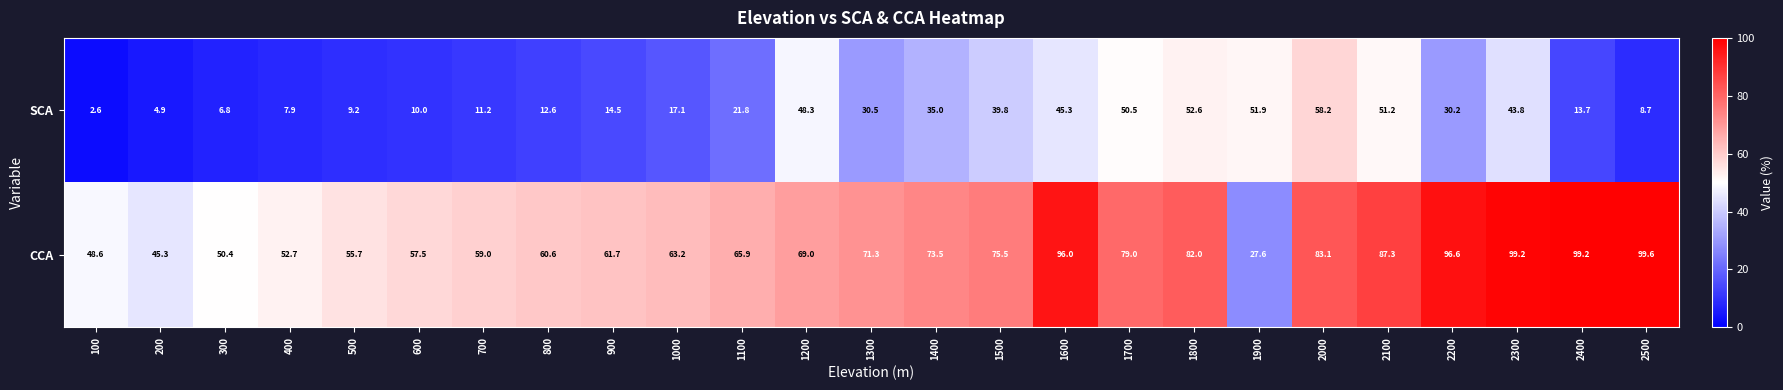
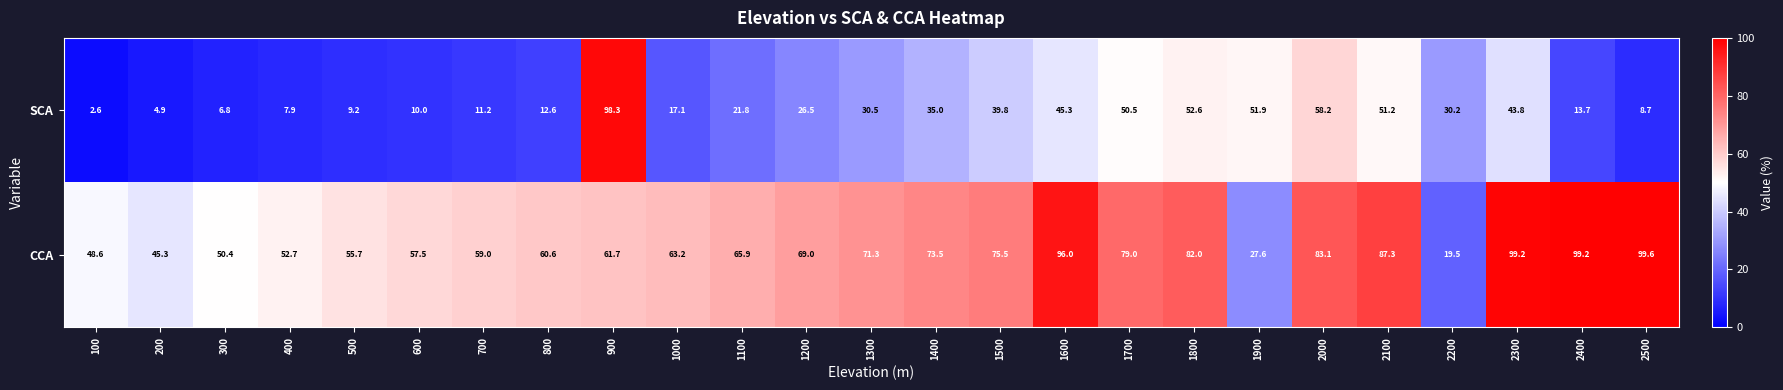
  {
    "SCA": {
      "100": 2.6,
      "200": 4.9,
      "300": 6.8,
      "400": 7.9,
      "500": 9.2,
      "600": 10.0,
      "700": 11.2,
      "800": 12.6,
-     "900": 14.5,
+     "900": 98.3,
      "1000": 17.1,
      "1100": 21.8,
-     "1200": 48.3,
+     "1200": 26.5,
      "1300": 30.5,
      "1400": 35.0,
      "1500": 39.8,
      "1600": 45.3,
      "1700": 50.5,
      "1800": 52.6,
      "1900": 51.9,
      "2000": 58.2,
      "2100": 51.2,
      "2200": 30.2,
      "2300": 43.8,
      "2400": 13.7,
      "2500": 8.7
    },
    "CCA": {
      "100": 48.6,
      "200": 45.3,
      "300": 50.4,
      "400": 52.7,
      "500": 55.7,
      "600": 57.5,
      "700": 59.0,
      "800": 60.6,
      "900": 61.7,
      "1000": 63.2,
      "1100": 65.9,
      "1200": 69.0,
      "1300": 71.3,
      "1400": 73.5,
      "1500": 75.5,
      "1600": 96.0,
      "1700": 79.0,
      "1800": 82.0,
      "1900": 27.6,
      "2000": 83.1,
      "2100": 87.3,
-     "2200": 96.6,
+     "2200": 19.5,
      "2300": 99.2,
      "2400": 99.2,
      "2500": 99.6
    }
  }
